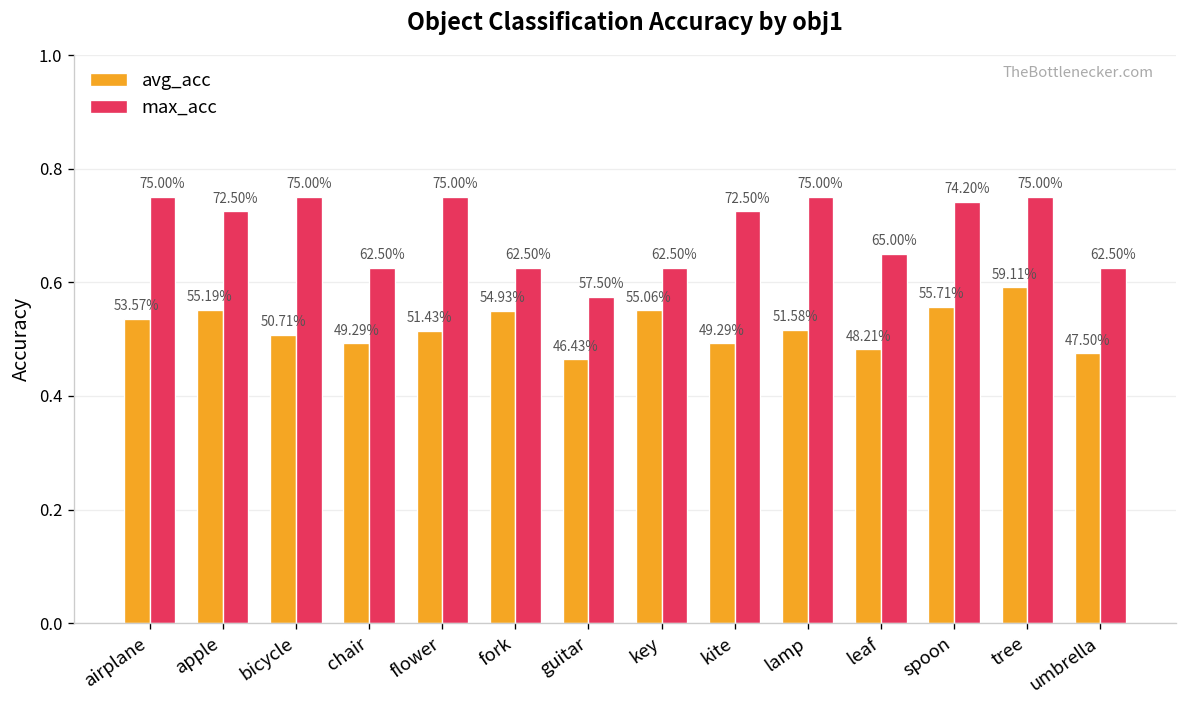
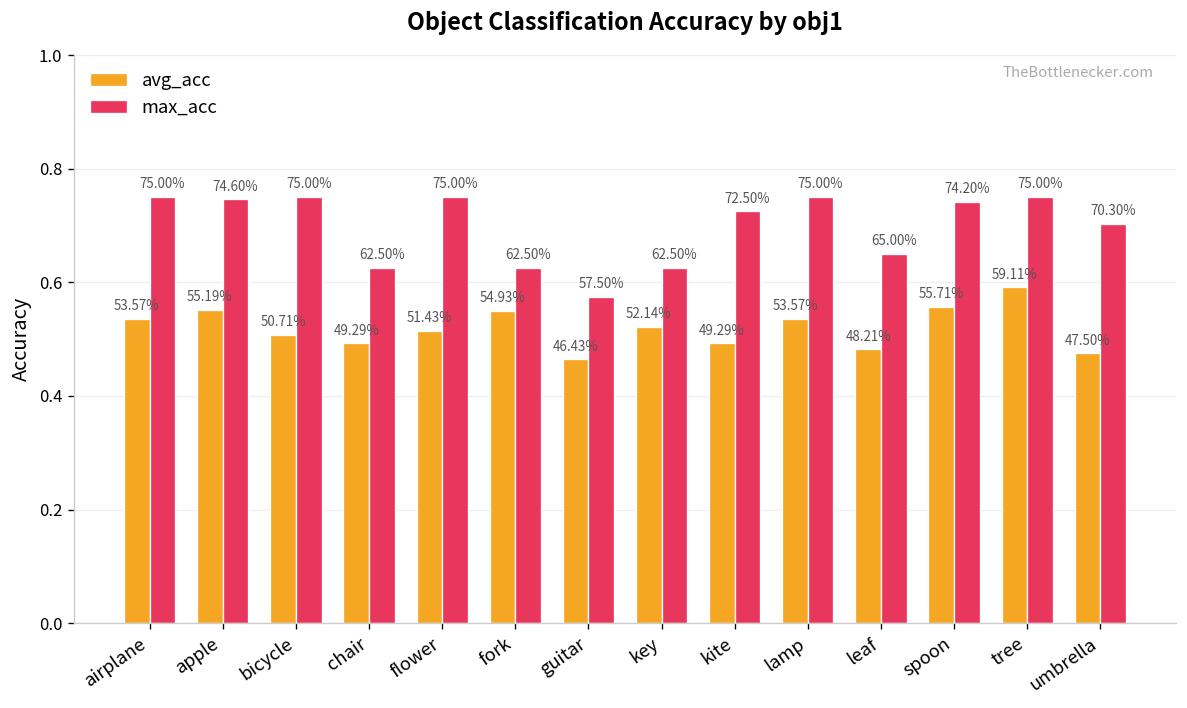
  {
    "avg_acc": {
      "airplane": "53.57%",
      "apple": "55.19%",
      "bicycle": "50.71%",
      "chair": "49.29%",
      "flower": "51.43%",
      "fork": "54.93%",
      "guitar": "46.43%",
-     "key": "55.06%",
+     "key": "52.14%",
      "kite": "49.29%",
-     "lamp": "51.58%",
+     "lamp": "53.57%",
      "leaf": "48.21%",
      "spoon": "55.71%",
      "tree": "59.11%",
      "umbrella": "47.50%"
    },
    "max_acc": {
      "airplane": "75.00%",
-     "apple": "72.50%",
+     "apple": "74.60%",
      "bicycle": "75.00%",
      "chair": "62.50%",
      "flower": "75.00%",
      "fork": "62.50%",
      "guitar": "57.50%",
      "key": "62.50%",
      "kite": "72.50%",
      "lamp": "75.00%",
      "leaf": "65.00%",
      "spoon": "74.20%",
      "tree": "75.00%",
-     "umbrella": "62.50%"
+     "umbrella": "70.30%"
    }
  }
